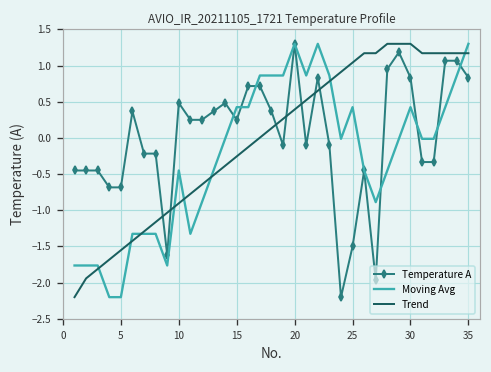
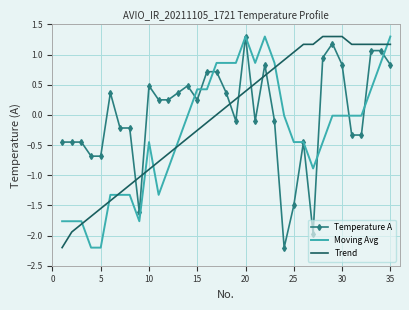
  {
    "Moving Avg": {
      "5": -2.2,
      "10": -0.5,
      "15": 0.4,
-     "25": 0.4,
-     "30": 0.4,
+     "25": -0.5,
+     "30": 0.0,
      "35": 1.3
    }
  }
